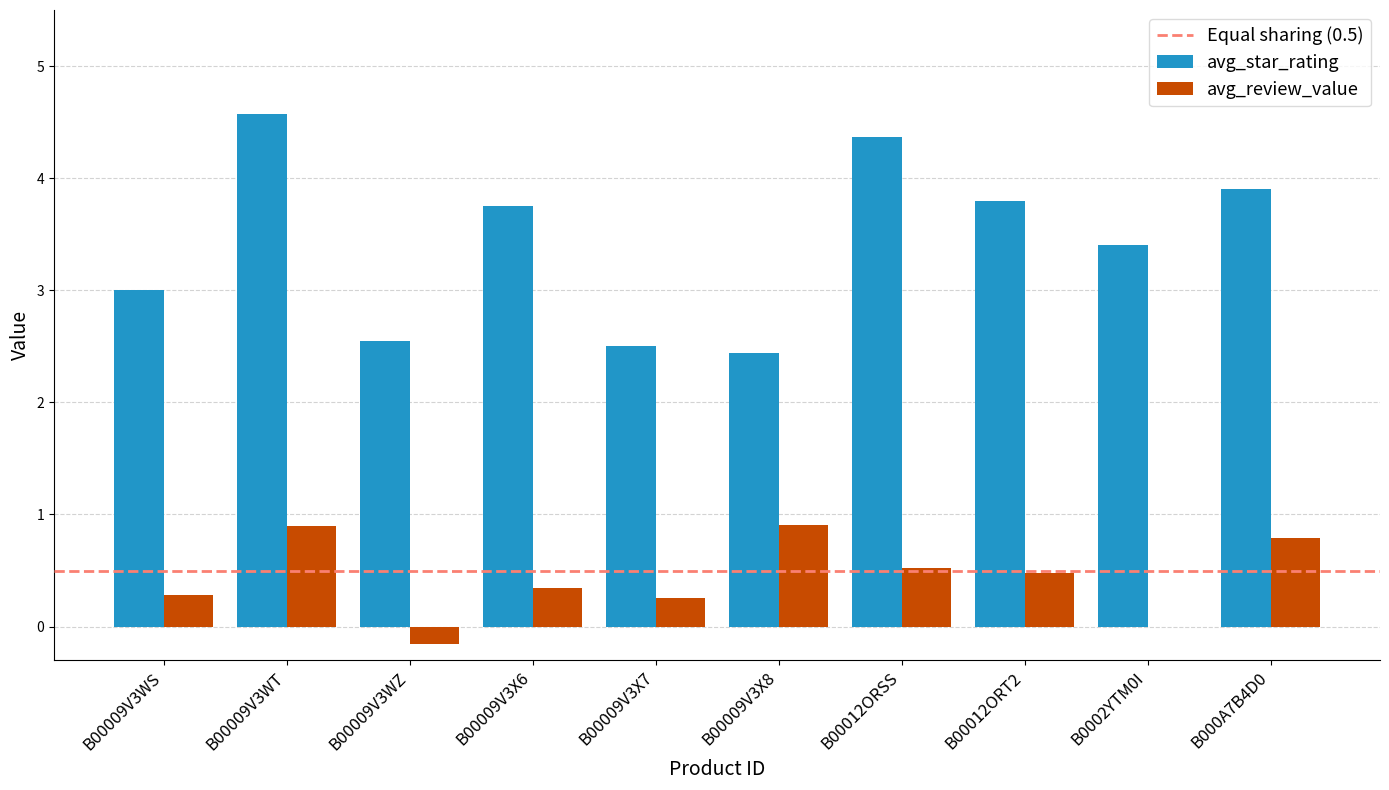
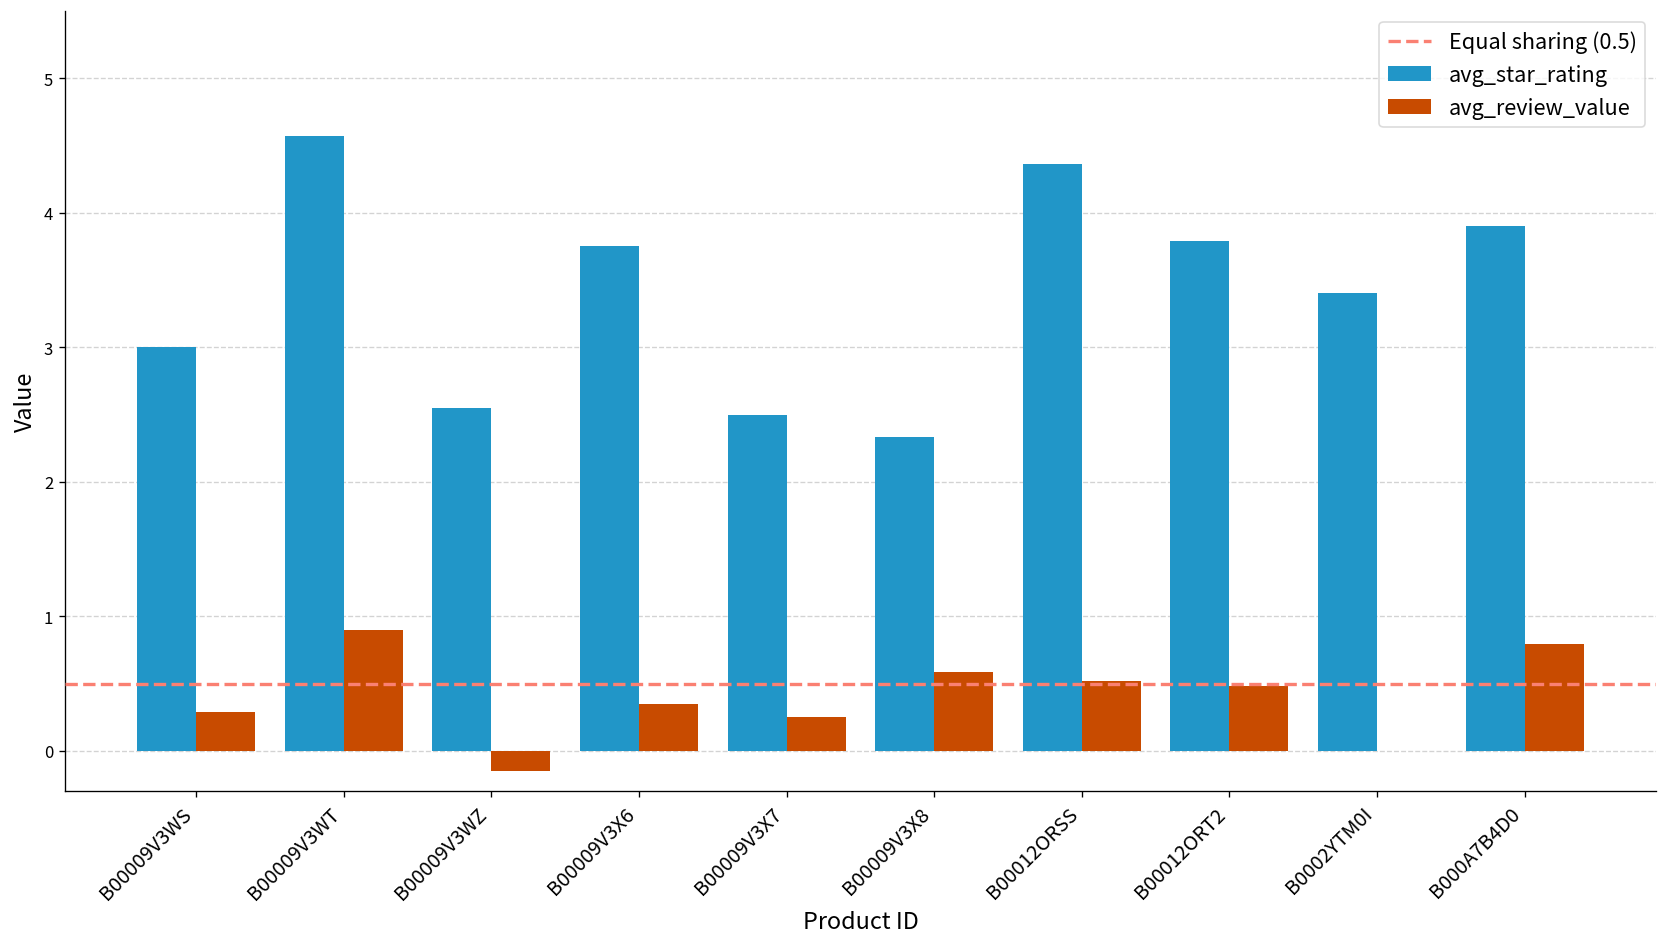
  {
    "avg_star_rating": {
      "B00009V3WS": 3.00,
      "B00009V3WT": 4.57,
      "B00009V3WZ": 2.55,
      "B00009V3X6": 3.75,
      "B00009V3X7": 2.50,
-     "B00009V3X8": 2.44,
+     "B00009V3X8": 2.33,
      "B00012ORSS": 4.36,
      "B00012ORT2": 3.79,
      "B0002YTM0I": 3.40,
      "B000A7B4D0": 3.90
    },
    "avg_review_value": {
      "B00009V3WS": 0.29,
      "B00009V3WT": 0.90,
      "B00009V3WZ": -0.15,
      "B00009V3X6": 0.35,
      "B00009V3X7": 0.25,
-     "B00009V3X8": 0.90,
+     "B00009V3X8": 0.59,
      "B00012ORSS": 0.52,
      "B00012ORT2": 0.48,
      "B0002YTM0I": 0.00,
      "B000A7B4D0": 0.79
    }
  }
